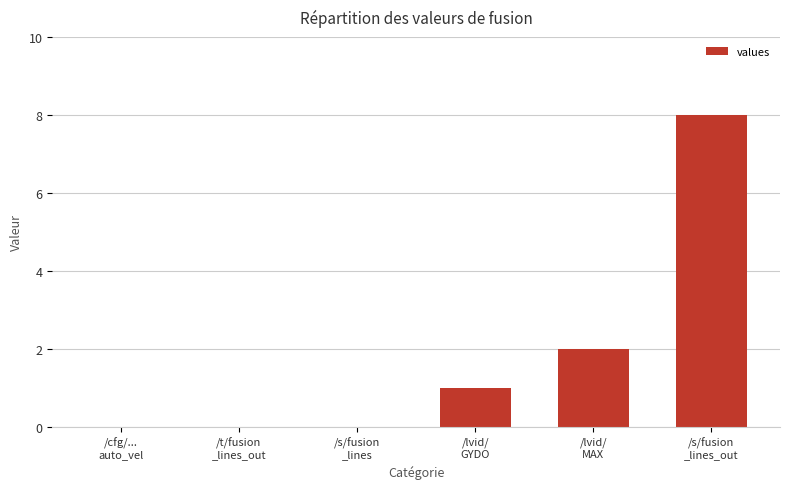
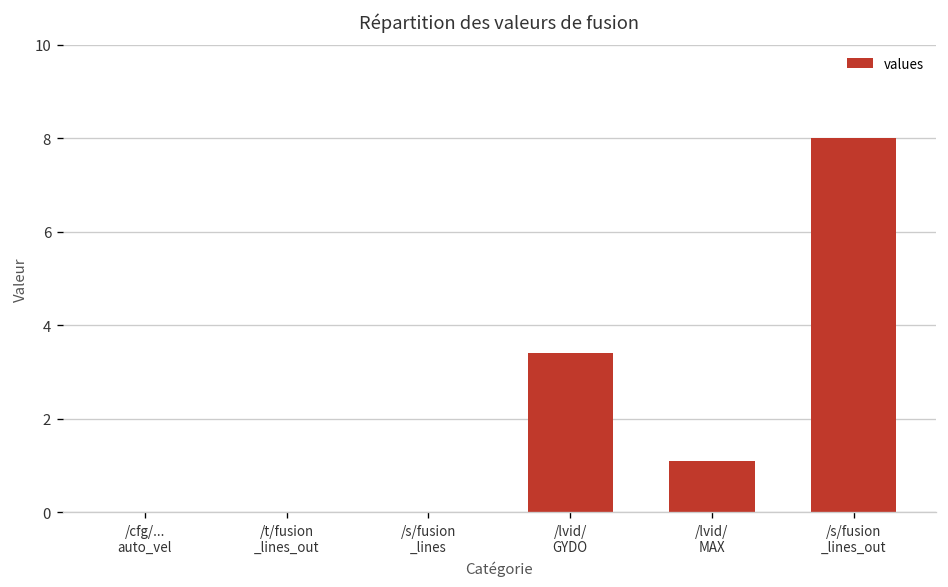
  {
    "/cfg/... auto_vel": 0.0,
    "/t/fusion _lines_out": 0.0,
    "/s/fusion _lines": 0.0,
-   "/lvid/ GYDO": 1.0,
-   "/lvid/ MAX": 2.0,
+   "/lvid/ GYDO": 3.4,
+   "/lvid/ MAX": 1.1,
    "/s/fusion _lines_out": 8.0
  }
